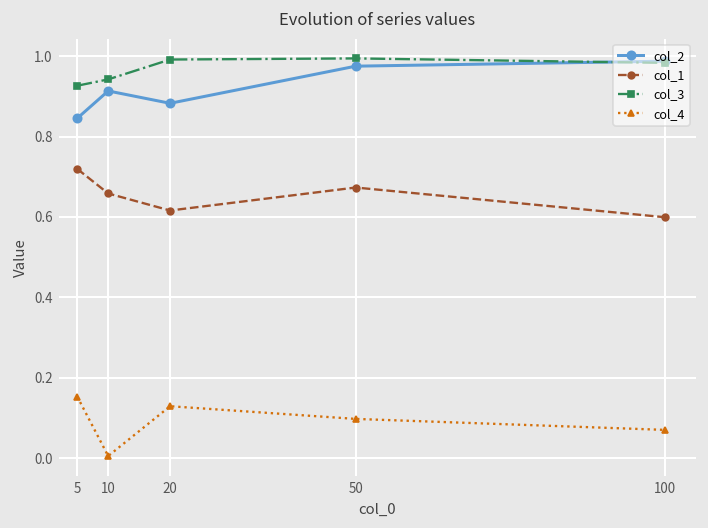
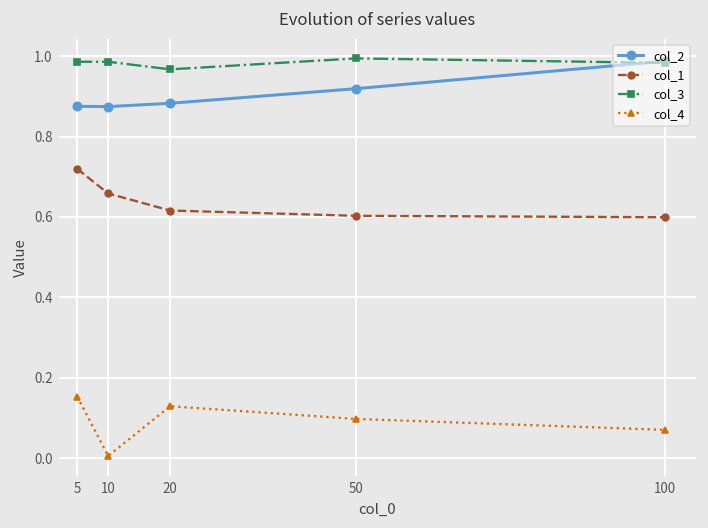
  {
    "col_2": {
-     "5": 0.85,
-     "10": 0.91,
+     "5": 0.88,
+     "10": 0.87,
      "20": 0.88,
-     "50": 0.98
+     "50": 0.92
    },
    "col_1": {
      "5": 0.72,
      "10": 0.66,
      "20": 0.62,
-     "50": 0.67,
+     "50": 0.60,
      "100": 0.60
    },
    "col_3": {
-     "5": 0.93,
-     "10": 0.94,
-     "20": 0.99,
+     "5": 0.99,
+     "10": 0.99,
+     "20": 0.97,
      "50": 0.99
    },
    "col_4": {
      "5": 0.15,
      "10": 0.01,
      "20": 0.13,
      "50": 0.10,
      "100": 0.07
    }
  }
